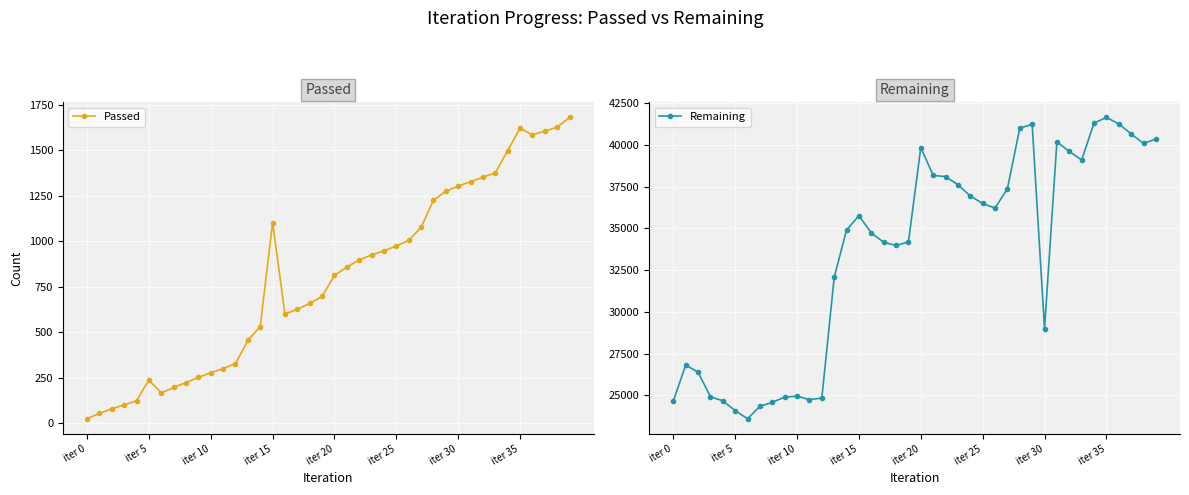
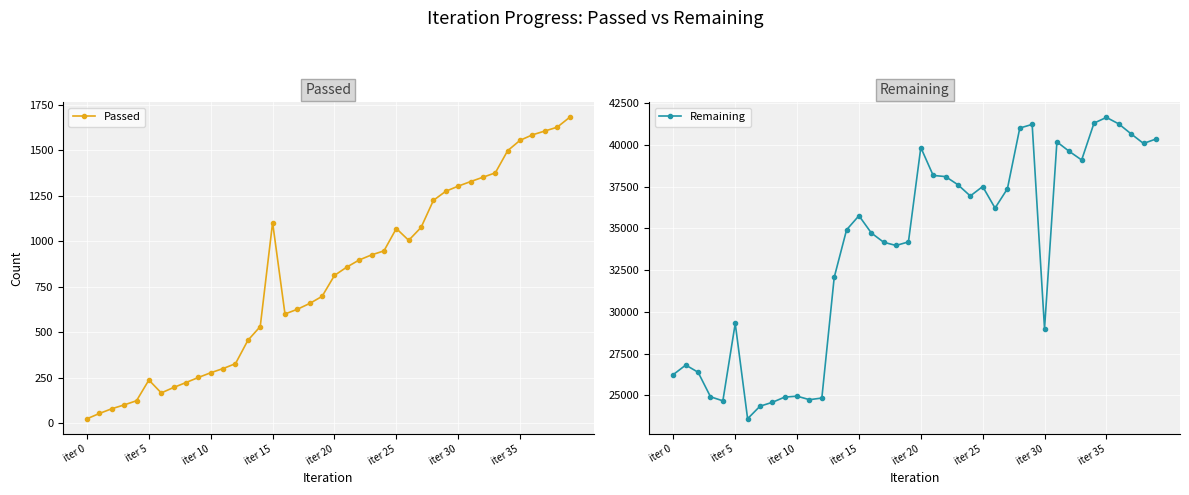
  {
    "Passed": {
      "iter 0": 20,
      "iter 5": 240,
      "iter 10": 280,
      "iter 15": 1100,
      "iter 20": 810,
-     "iter 25": 970,
+     "iter 25": 1070,
      "iter 30": 1300,
-     "iter 35": 1620
+     "iter 35": 1560
    },
    "Remaining": {
-     "iter 0": 24700,
-     "iter 5": 24100,
+     "iter 0": 26200,
+     "iter 5": 29300,
      "iter 10": 24900,
      "iter 15": 35800,
      "iter 20": 39900,
-     "iter 25": 36500,
+     "iter 25": 37500,
      "iter 30": 29000,
      "iter 35": 41700
    }
  }
